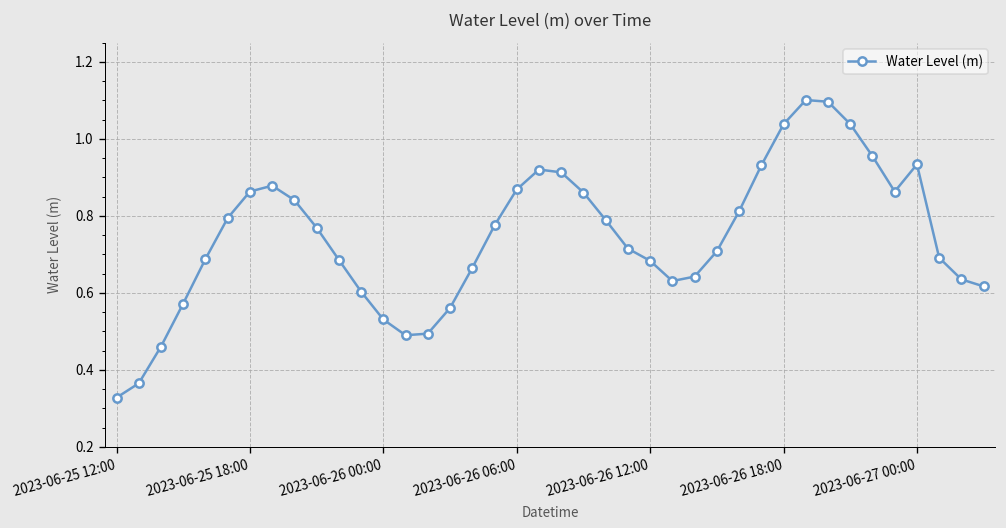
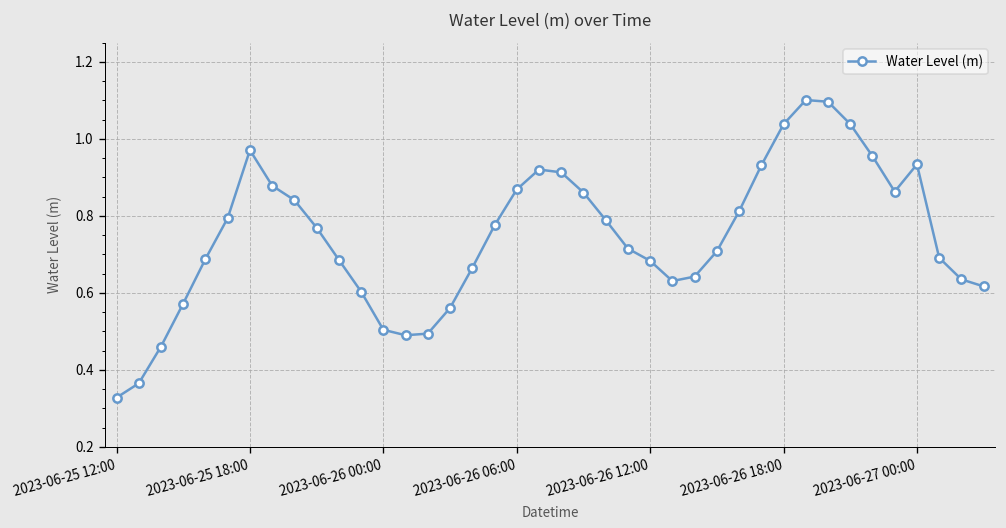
  {
    "2023-06-25 12:00": 0.33,
-   "2023-06-25 18:00": 0.86,
-   "2023-06-26 00:00": 0.53,
+   "2023-06-25 18:00": 0.97,
+   "2023-06-26 00:00": 0.50,
    "2023-06-26 06:00": 0.87,
    "2023-06-26 12:00": 0.68,
    "2023-06-26 18:00": 1.04,
    "2023-06-27 00:00": 0.93
  }
